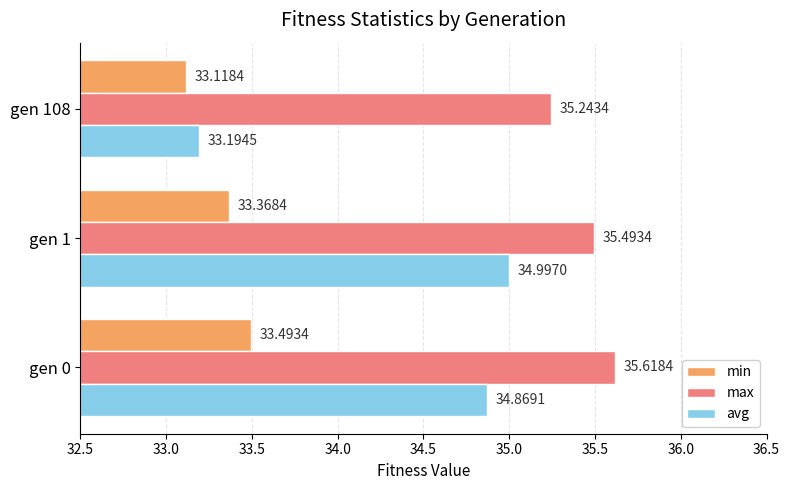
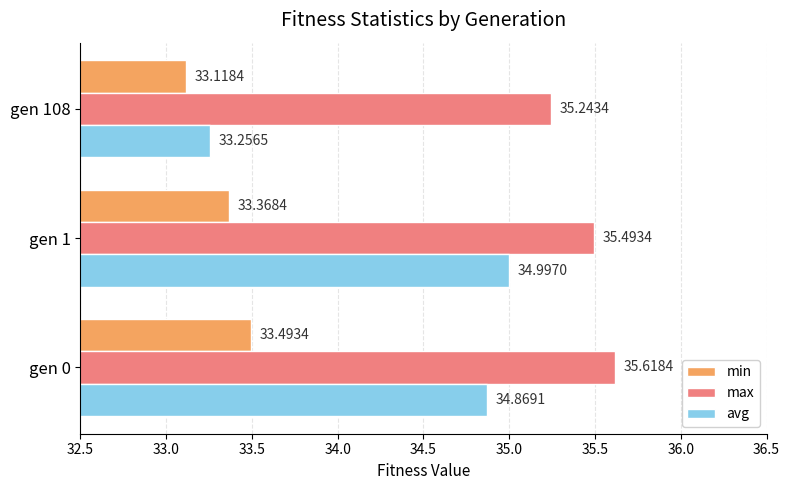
  {
    "avg": {
-     "gen 108": 33.1945,
+     "gen 108": 33.2565,
      "gen 1": 34.9970,
      "gen 0": 34.8691
    }
  }
